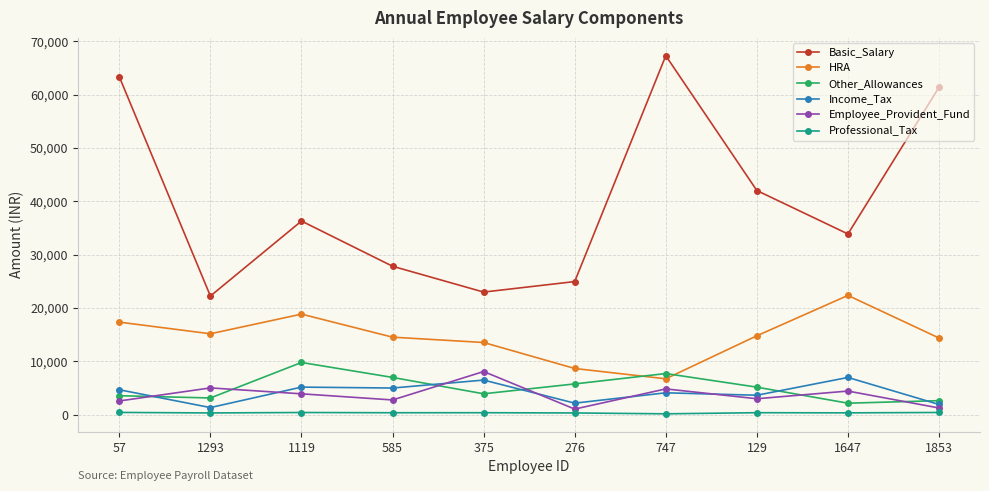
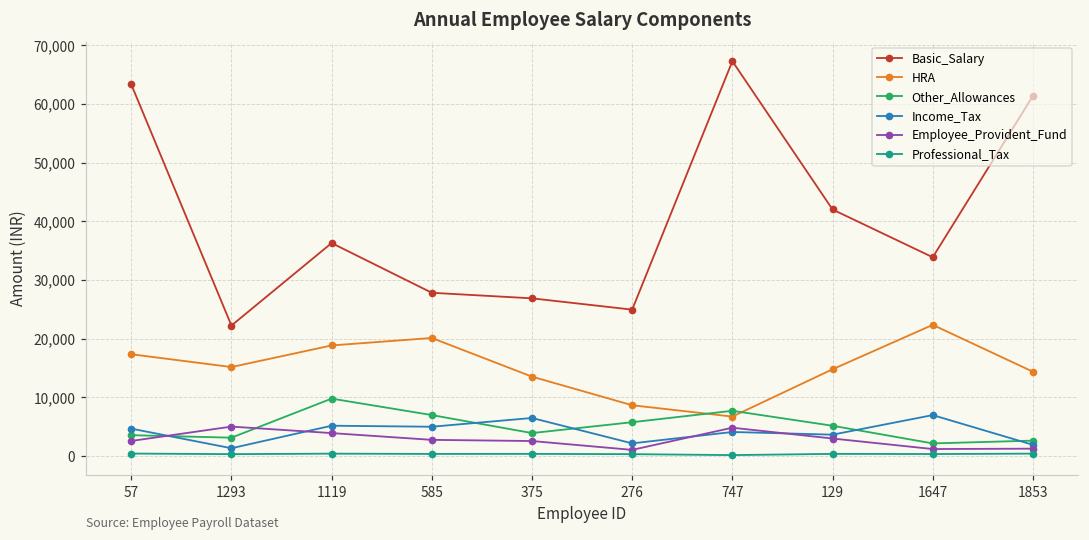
  {
    "Basic_Salary": {
      "57": "63,000",
      "1293": "22,000",
      "1119": "36,000",
      "585": "28,000",
-     "375": "23,000",
+     "375": "27,000",
      "276": "25,000",
      "747": "67,000",
      "129": "42,000",
      "1647": "34,000"
    },
    "HRA": {
      "57": "17,000",
      "1293": "15,000",
      "1119": "19,000",
-     "585": "15,000",
+     "585": "20,000",
      "375": "14,000",
      "276": "9,000",
      "747": "7,000",
      "129": "15,000",
      "1647": "22,000",
      "1853": "14,000"
    },
    "Income_Tax": {
      "57": "5,000",
      "1293": "1,000",
      "1119": "5,000",
      "585": "5,000",
      "375": "6,000",
      "276": "2,000",
      "747": "4,000",
      "129": "4,000",
      "1647": "7,000",
      "1853": "2,000"
    },
    "Employee_Provident_Fund": {
      "57": "3,000",
      "1293": "5,000",
      "1119": "4,000",
      "585": "3,000",
-     "375": "8,000",
+     "375": "3,000",
      "276": "1,000",
      "747": "5,000",
      "129": "3,000",
-     "1647": "4,000",
+     "1647": "1,000",
      "1853": "1,000"
    }
  }
